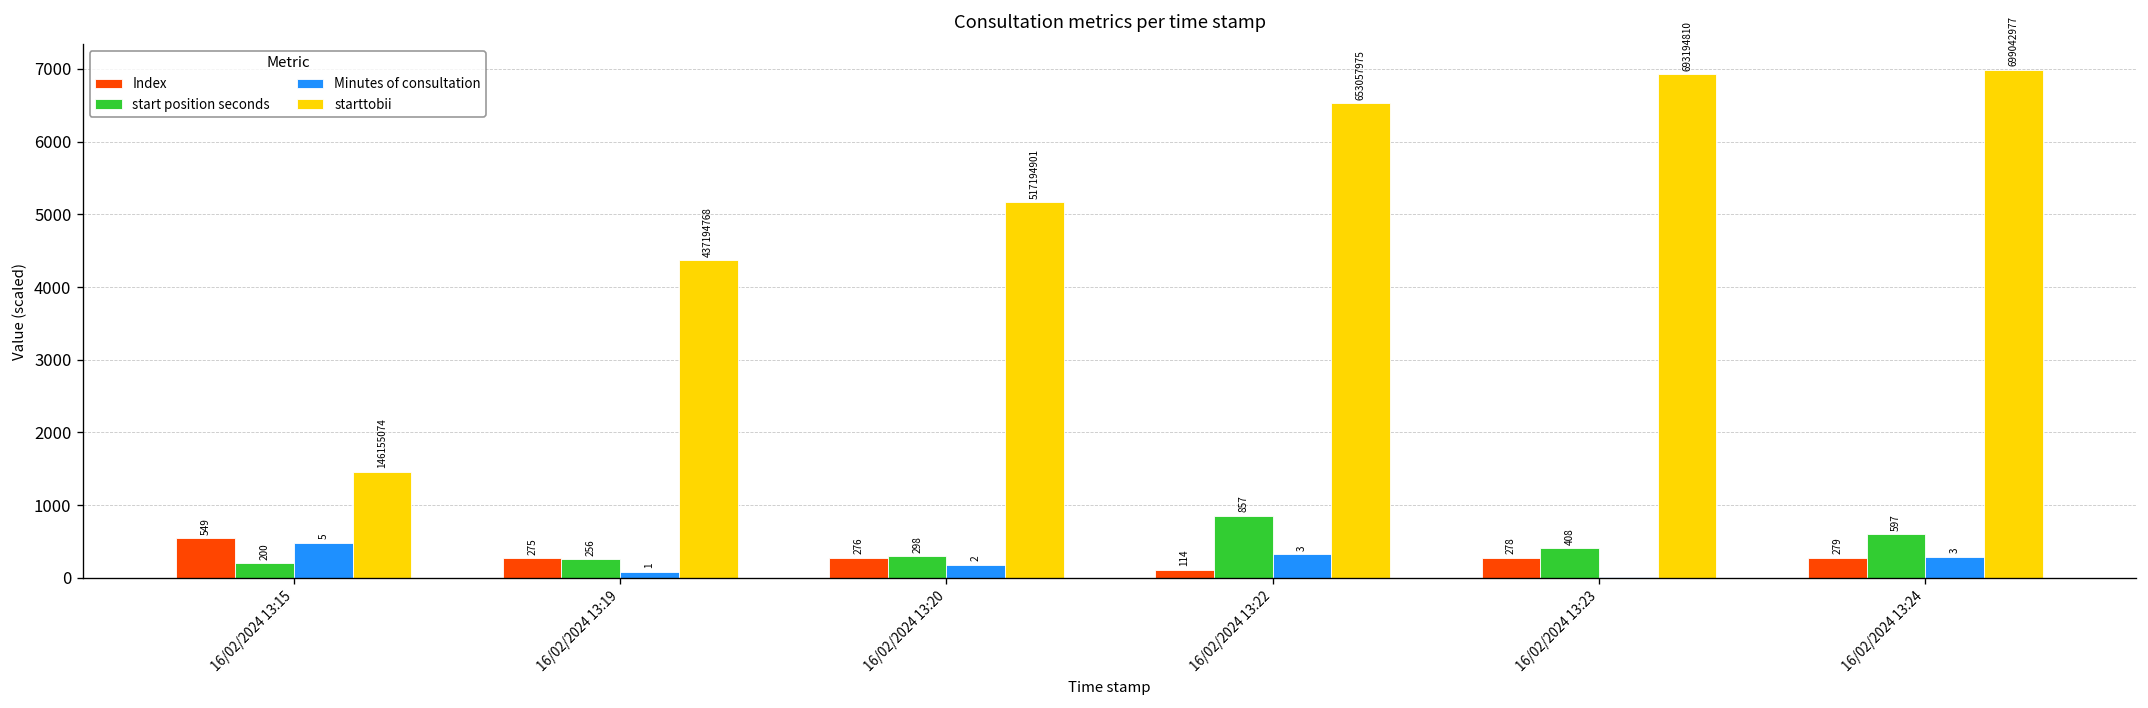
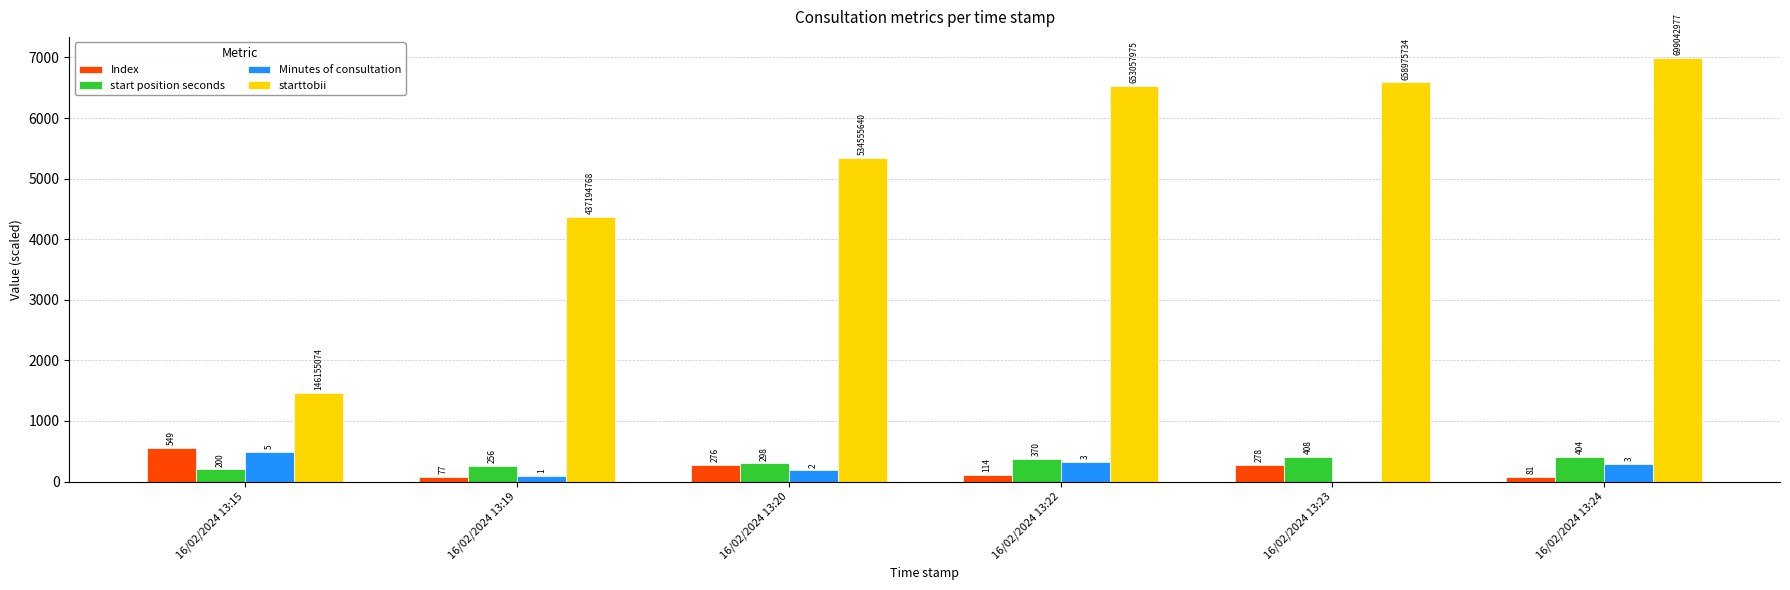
  {
    "Index": {
      "16/02/2024 13:15": 549,
-     "16/02/2024 13:19": 275,
+     "16/02/2024 13:19": 77,
      "16/02/2024 13:20": 276,
      "16/02/2024 13:22": 114,
      "16/02/2024 13:23": 278,
-     "16/02/2024 13:24": 279
+     "16/02/2024 13:24": 81
    },
    "start position seconds": {
      "16/02/2024 13:15": 200,
      "16/02/2024 13:19": 256,
      "16/02/2024 13:20": 298,
-     "16/02/2024 13:22": 857,
+     "16/02/2024 13:22": 370,
      "16/02/2024 13:23": 408,
-     "16/02/2024 13:24": 597
+     "16/02/2024 13:24": 404
    },
    "starttobii": {
-     "16/02/2024 13:20": 517194901,
-     "16/02/2024 13:23": 693194810
+     "16/02/2024 13:20": 534555640,
+     "16/02/2024 13:23": 658975734
    }
  }
